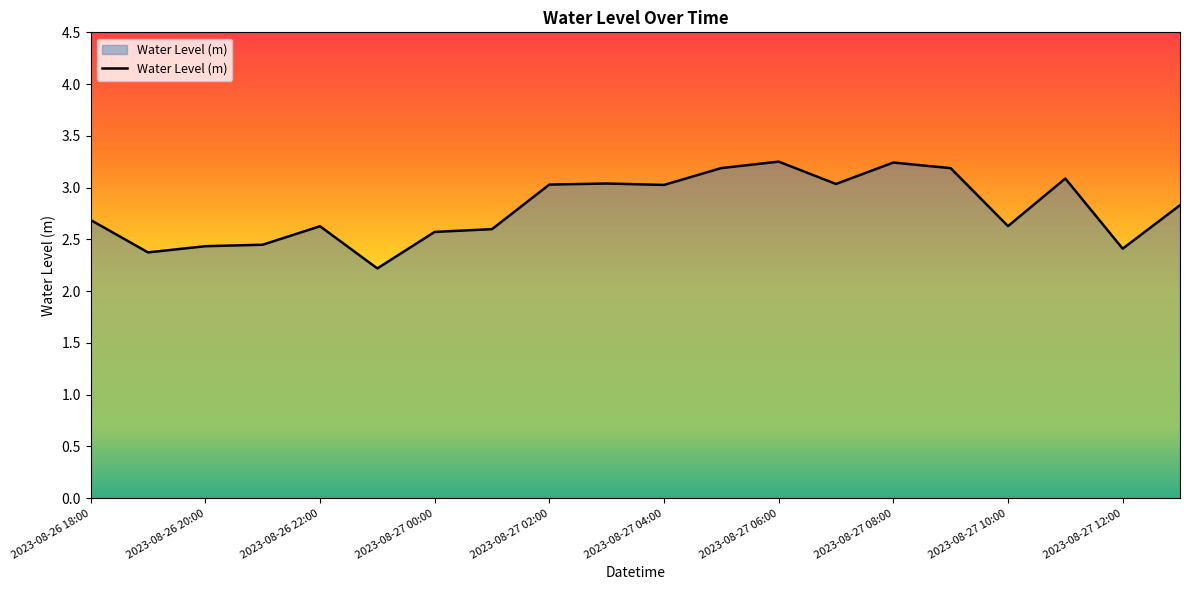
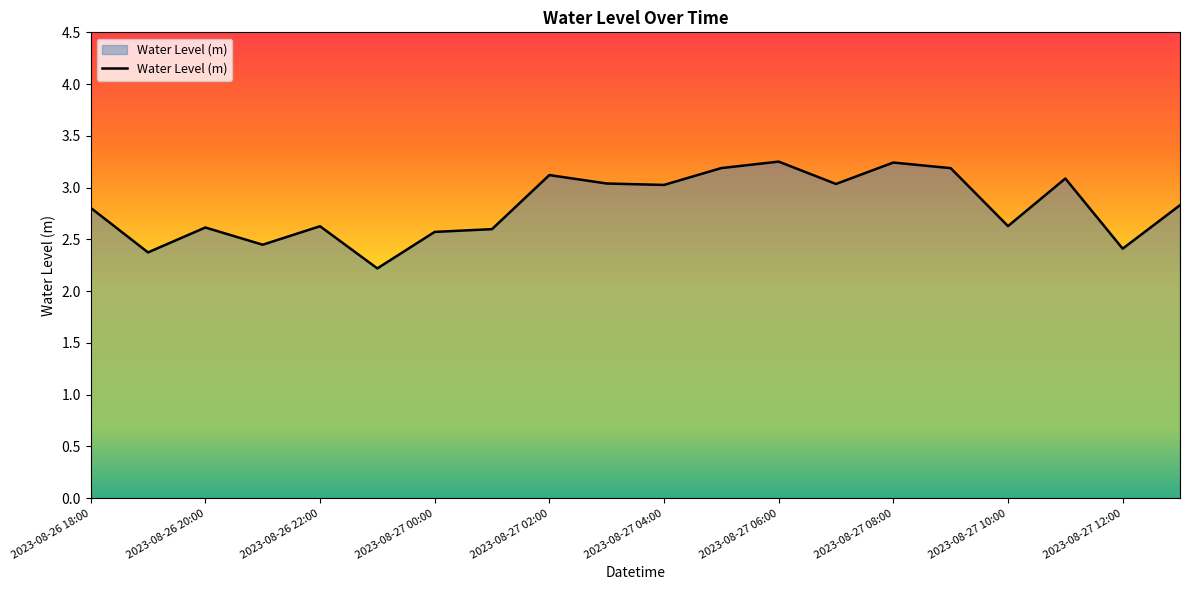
  {
-   "2023-08-26 18:00": 2.69,
-   "2023-08-26 20:00": 2.43,
+   "2023-08-26 18:00": 2.81,
+   "2023-08-26 20:00": 2.62,
    "2023-08-26 22:00": 2.63,
    "2023-08-27 00:00": 2.57,
-   "2023-08-27 02:00": 3.03,
+   "2023-08-27 02:00": 3.12,
    "2023-08-27 04:00": 3.03,
    "2023-08-27 06:00": 3.25,
    "2023-08-27 08:00": 3.24,
    "2023-08-27 10:00": 2.63,
    "2023-08-27 12:00": 2.41
  }
